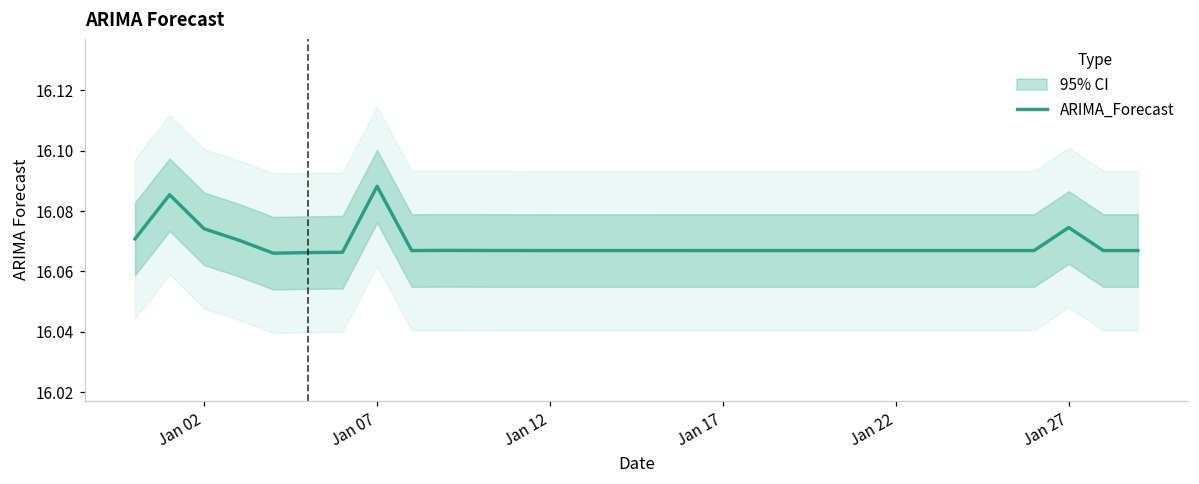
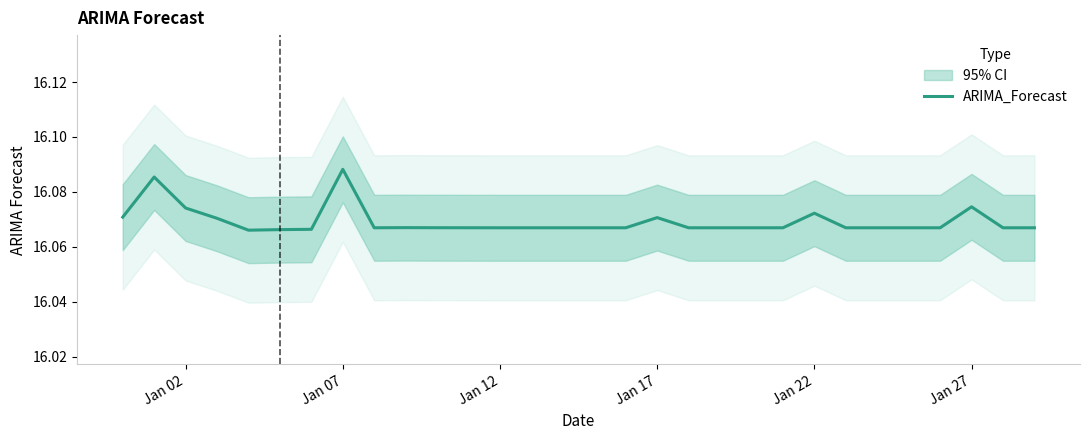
  {
    "ARIMA_Forecast": {
      "Jan 02": 16.074,
      "Jan 07": 16.088,
      "Jan 12": 16.067,
-     "Jan 17": 16.067,
-     "Jan 22": 16.067,
+     "Jan 17": 16.071,
+     "Jan 22": 16.072,
      "Jan 27": 16.075
    }
  }
